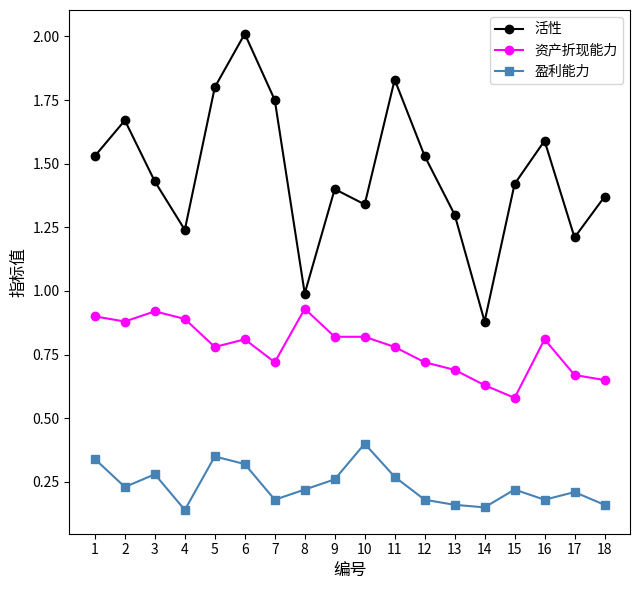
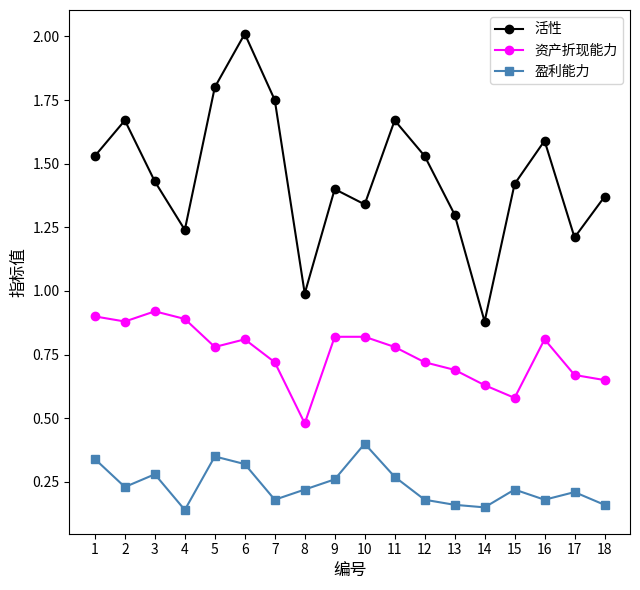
  {
    "活性": {
      "1": 1.53,
      "2": 1.67,
      "3": 1.43,
      "4": 1.24,
      "5": 1.80,
      "6": 2.01,
      "7": 1.75,
      "8": 0.99,
      "9": 1.40,
      "10": 1.34,
-     "11": 1.83,
+     "11": 1.67,
      "12": 1.53,
      "13": 1.30,
      "14": 0.88,
      "15": 1.42,
      "16": 1.59,
      "17": 1.21,
      "18": 1.37
    },
    "资产折现能力": {
      "1": 0.90,
      "2": 0.88,
      "3": 0.92,
      "4": 0.89,
      "5": 0.78,
      "6": 0.81,
      "7": 0.72,
-     "8": 0.93,
+     "8": 0.48,
      "9": 0.82,
      "10": 0.82,
      "11": 0.78,
      "12": 0.72,
      "13": 0.69,
      "14": 0.63,
      "15": 0.58,
      "16": 0.81,
      "17": 0.67,
      "18": 0.65
    },
    "盈利能力": {
      "1": 0.34,
      "2": 0.23,
      "3": 0.28,
      "4": 0.14,
      "5": 0.35,
      "6": 0.32,
      "7": 0.18,
      "8": 0.22,
      "9": 0.26,
      "10": 0.40,
      "11": 0.27,
      "12": 0.18,
      "13": 0.16,
      "14": 0.15,
      "15": 0.22,
      "16": 0.18,
      "17": 0.21,
      "18": 0.16
    }
  }
